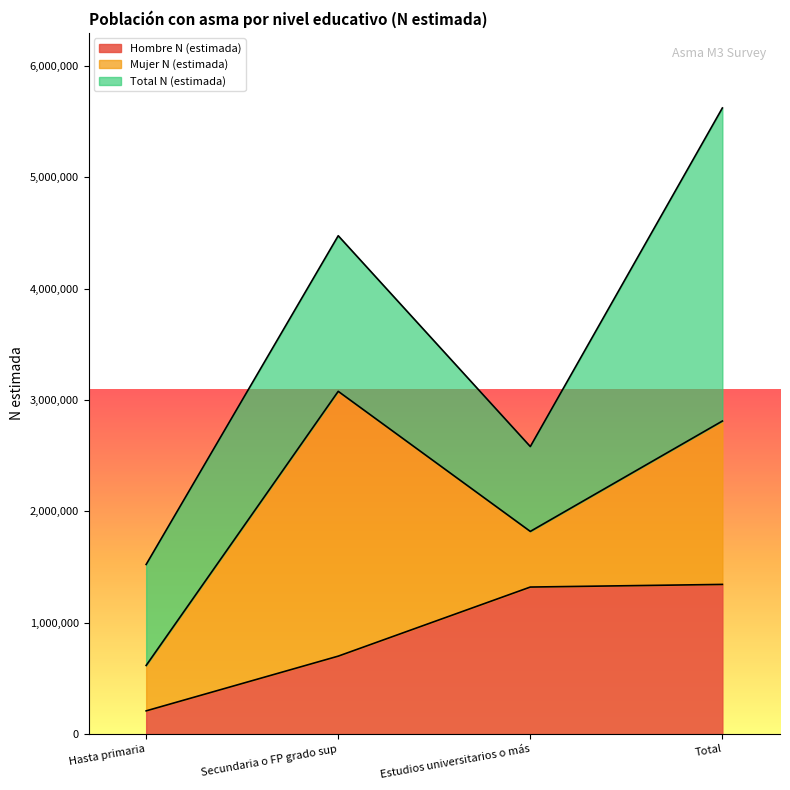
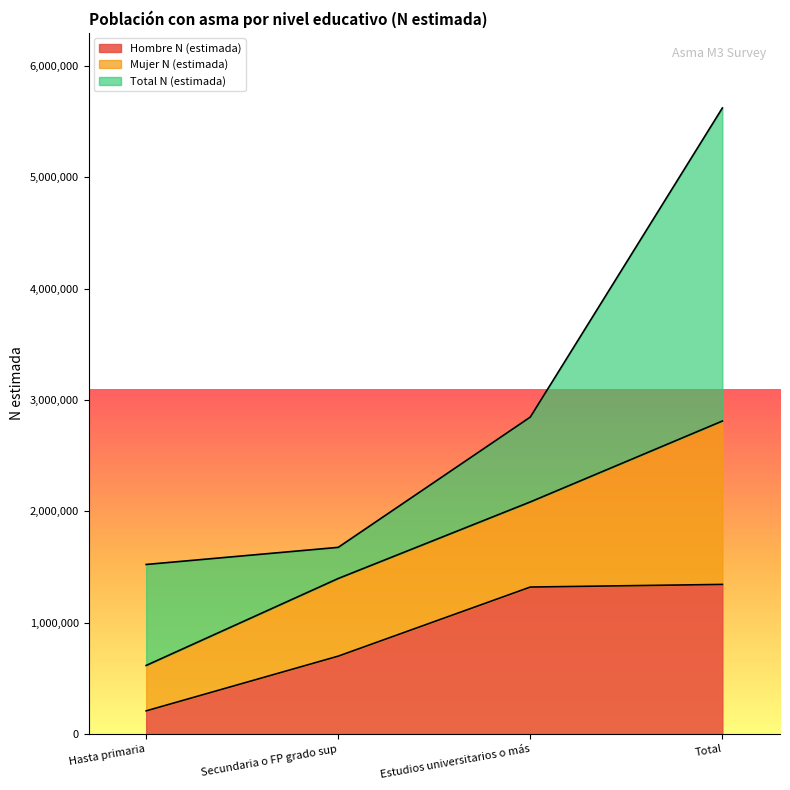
  {
    "Hombre N (estimada)": {
      "Hasta primaria": "210,000",
      "Secundaria o FP grado sup": "700,000",
      "Estudios universitarios o más": "1,320,000",
      "Total": "1,340,000"
    },
    "Mujer N (estimada)": {
      "Hasta primaria": "410,000",
-     "Secundaria o FP grado sup": "2,380,000",
-     "Estudios universitarios o más": "500,000",
+     "Secundaria o FP grado sup": "700,000",
+     "Estudios universitarios o más": "760,000",
      "Total": "1,470,000"
    },
    "Total N (estimada)": {
      "Hasta primaria": "910,000",
-     "Secundaria o FP grado sup": "1,400,000",
+     "Secundaria o FP grado sup": "280,000",
      "Estudios universitarios o más": "760,000",
      "Total": "2,810,000"
    }
  }
